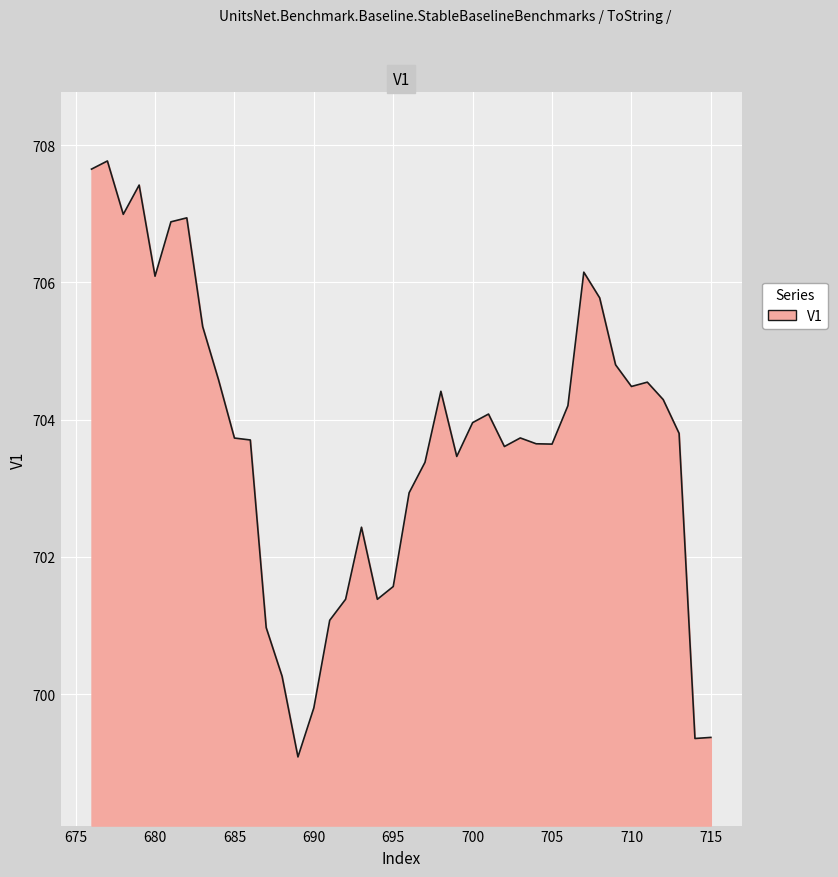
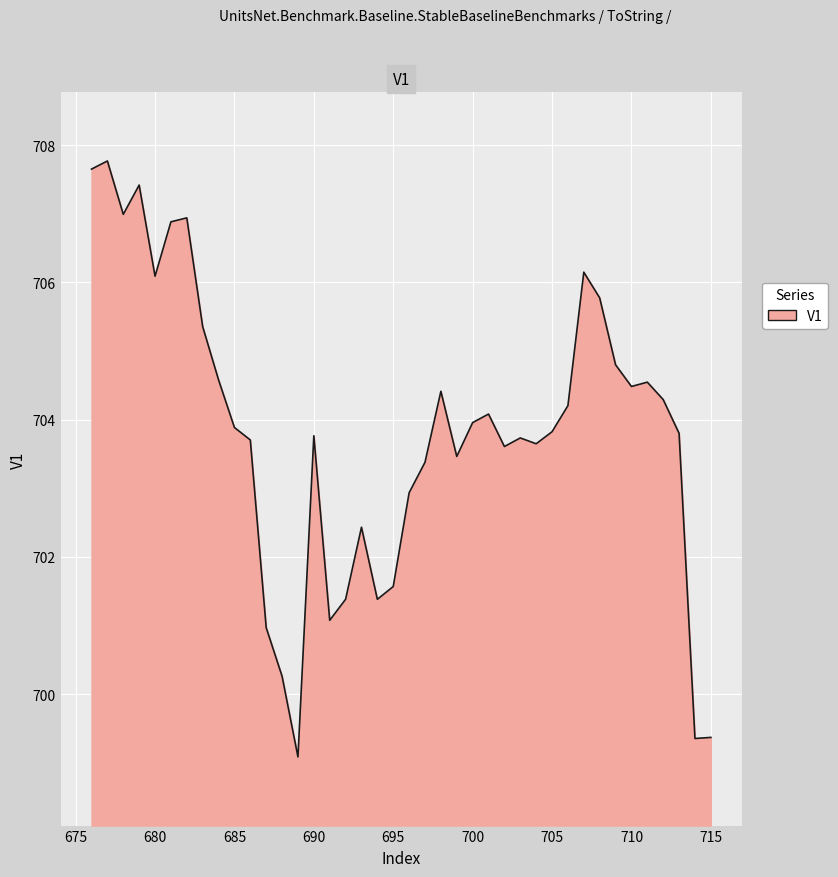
  {
    "680": 706.1,
-   "685": 703.7,
-   "690": 699.8,
+   "685": 703.9,
+   "690": 703.8,
    "695": 701.6,
    "700": 704.0,
-   "705": 703.6,
+   "705": 703.8,
    "710": 704.5,
    "715": 699.4
  }
